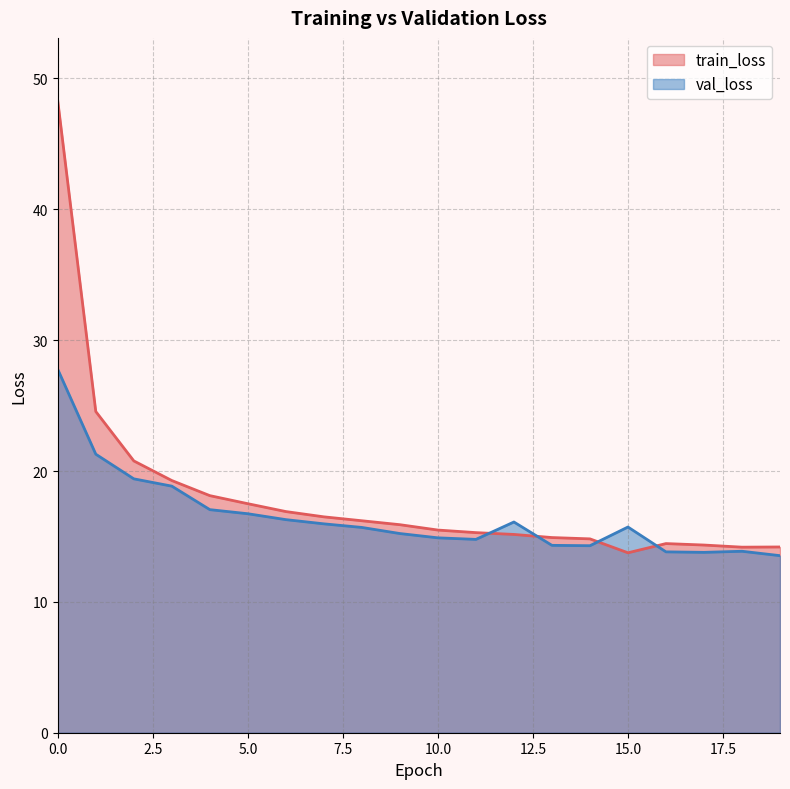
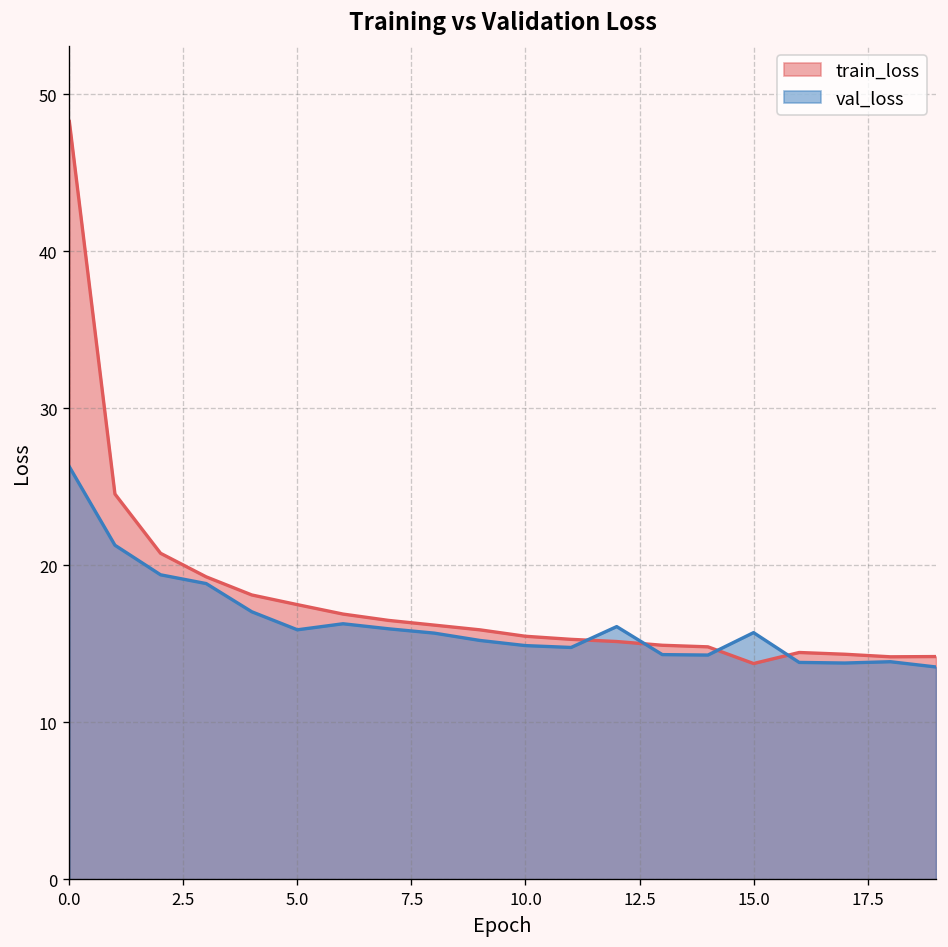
  {
    "train_loss": {
      "0.0": 48.3,
      "5.0": 17.5,
      "10.0": 15.5,
      "15.0": 13.8
    },
    "val_loss": {
-     "0.0": 27.8,
-     "5.0": 16.7,
+     "0.0": 26.3,
+     "5.0": 15.9,
      "10.0": 14.9,
      "15.0": 15.7
    }
  }
